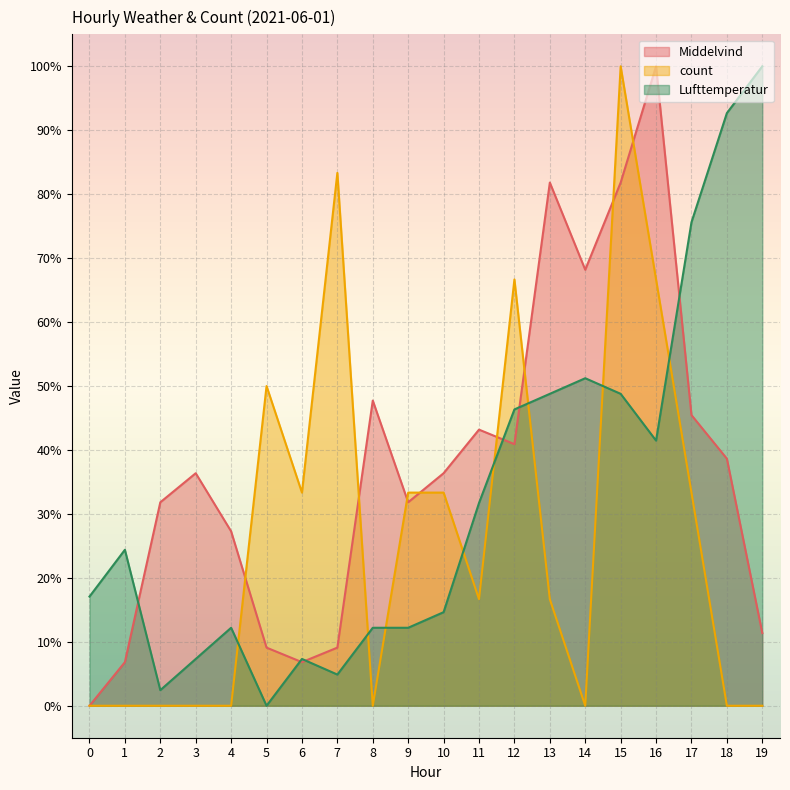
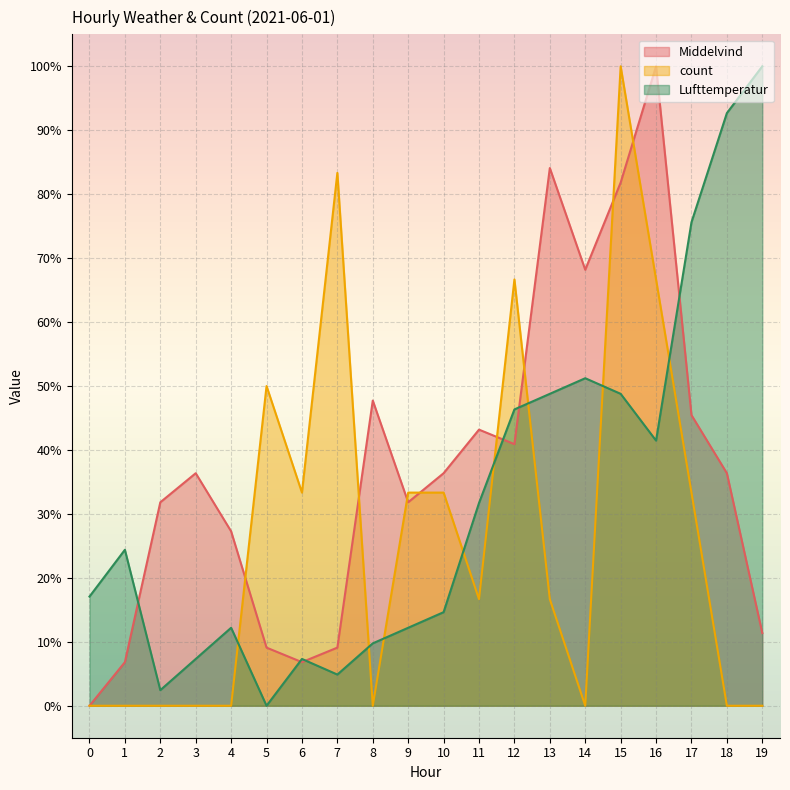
  {
    "Middelvind": {
      "1": "7%",
      "2": "32%",
      "3": "36%",
      "4": "27%",
      "5": "9%",
      "6": "7%",
      "7": "9%",
      "8": "48%",
      "9": "32%",
      "10": "36%",
      "11": "43%",
      "12": "41%",
-     "13": "82%",
+     "13": "84%",
      "14": "68%",
      "15": "82%",
      "17": "45%",
-     "18": "39%",
+     "18": "36%",
      "19": "11%"
    },
    "count": {
      "1": "0%",
      "2": "0%",
      "3": "0%",
      "4": "0%",
      "5": "50%",
      "6": "33%",
      "7": "83%",
      "8": "0%",
      "9": "33%",
      "10": "33%",
      "11": "17%",
      "12": "67%",
      "13": "17%",
      "14": "0%",
      "15": "100%",
      "16": "67%",
      "17": "33%",
      "18": "0%",
      "19": "0%"
    },
    "Lufttemperatur": {
      "0": "17%",
      "1": "24%",
      "2": "2%",
      "3": "7%",
      "4": "12%",
      "5": "0%",
      "6": "7%",
      "7": "5%",
-     "8": "12%",
+     "8": "10%",
      "9": "12%",
      "10": "15%",
      "11": "32%",
      "12": "46%",
      "13": "49%",
      "14": "51%",
      "15": "49%",
      "16": "41%",
      "17": "76%",
      "18": "93%"
    }
  }
